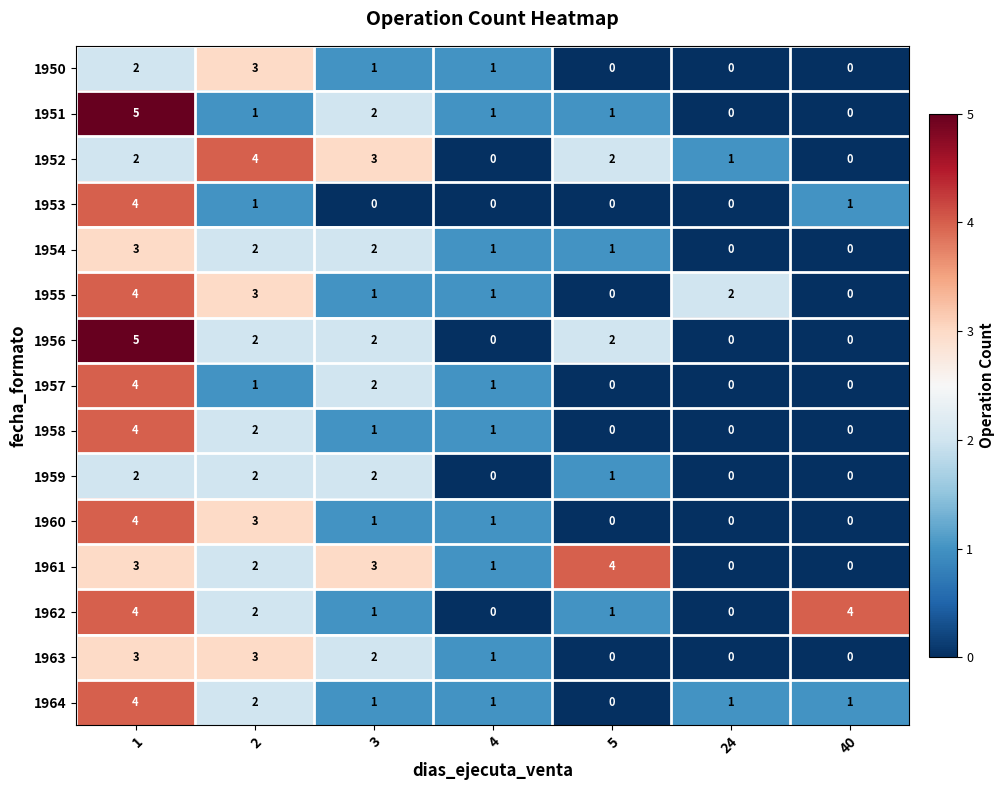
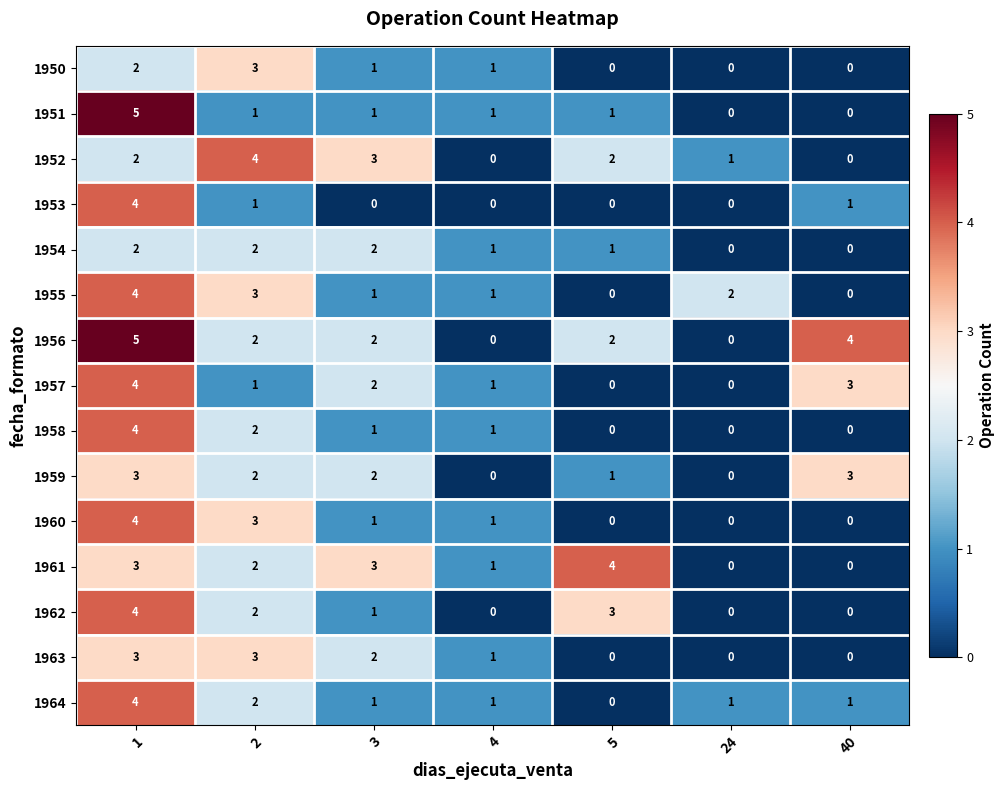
  {
    "1950": {
      "1": 2,
      "2": 3,
      "3": 1,
      "4": 1,
      "5": 0,
      "24": 0,
      "40": 0
    },
    "1951": {
      "1": 5,
      "2": 1,
-     "3": 2,
+     "3": 1,
      "4": 1,
      "5": 1,
      "24": 0,
      "40": 0
    },
    "1952": {
      "1": 2,
      "2": 4,
      "3": 3,
      "4": 0,
      "5": 2,
      "24": 1,
      "40": 0
    },
    "1953": {
      "1": 4,
      "2": 1,
      "3": 0,
      "4": 0,
      "5": 0,
      "24": 0,
      "40": 1
    },
    "1954": {
-     "1": 3,
+     "1": 2,
      "2": 2,
      "3": 2,
      "4": 1,
      "5": 1,
      "24": 0,
      "40": 0
    },
    "1955": {
      "1": 4,
      "2": 3,
      "3": 1,
      "4": 1,
      "5": 0,
      "24": 2,
      "40": 0
    },
    "1956": {
      "1": 5,
      "2": 2,
      "3": 2,
      "4": 0,
      "5": 2,
      "24": 0,
-     "40": 0
+     "40": 4
    },
    "1957": {
      "1": 4,
      "2": 1,
      "3": 2,
      "4": 1,
      "5": 0,
      "24": 0,
-     "40": 0
+     "40": 3
    },
    "1958": {
      "1": 4,
      "2": 2,
      "3": 1,
      "4": 1,
      "5": 0,
      "24": 0,
      "40": 0
    },
    "1959": {
-     "1": 2,
+     "1": 3,
      "2": 2,
      "3": 2,
      "4": 0,
      "5": 1,
      "24": 0,
-     "40": 0
+     "40": 3
    },
    "1960": {
      "1": 4,
      "2": 3,
      "3": 1,
      "4": 1,
      "5": 0,
      "24": 0,
      "40": 0
    },
    "1961": {
      "1": 3,
      "2": 2,
      "3": 3,
      "4": 1,
      "5": 4,
      "24": 0,
      "40": 0
    },
    "1962": {
      "1": 4,
      "2": 2,
      "3": 1,
      "4": 0,
-     "5": 1,
+     "5": 3,
      "24": 0,
-     "40": 4
+     "40": 0
    },
    "1963": {
      "1": 3,
      "2": 3,
      "3": 2,
      "4": 1,
      "5": 0,
      "24": 0,
      "40": 0
    },
    "1964": {
      "1": 4,
      "2": 2,
      "3": 1,
      "4": 1,
      "5": 0,
      "24": 1,
      "40": 1
    }
  }
